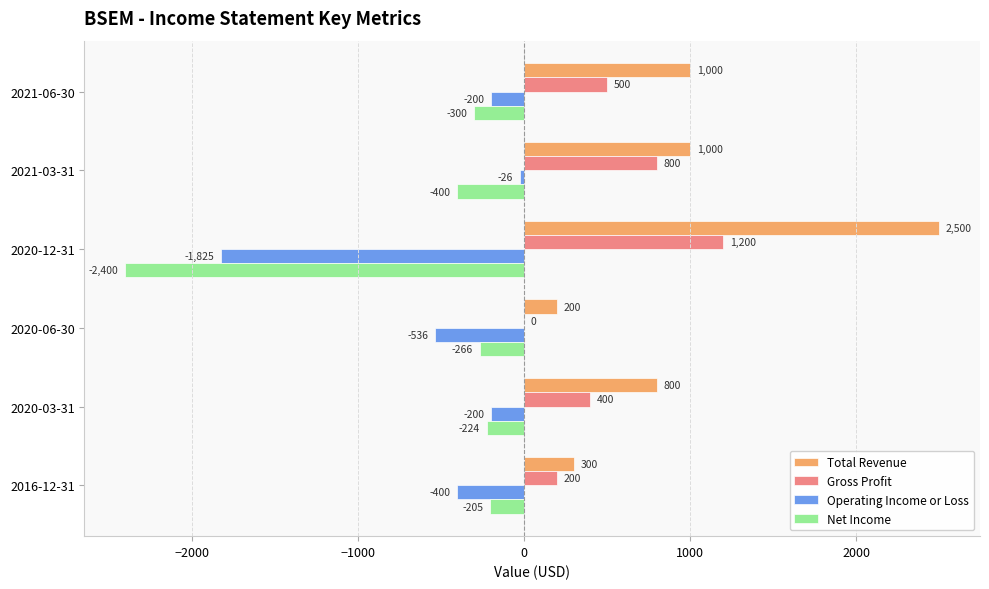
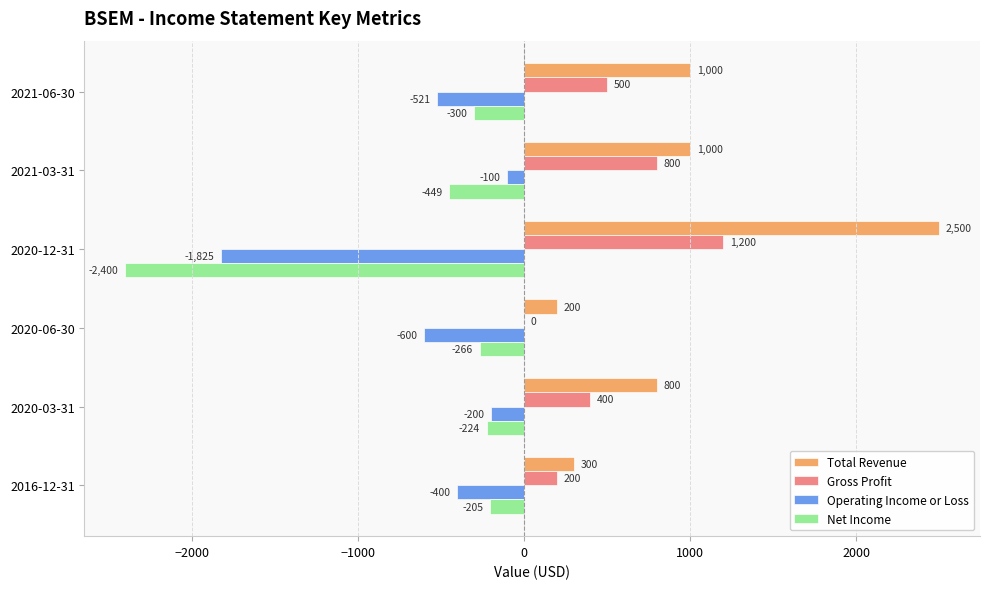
  {
    "Operating Income or Loss": {
-     "2021-06-30": "-200",
-     "2021-03-31": "-26",
+     "2021-06-30": "-521",
+     "2021-03-31": "-100",
      "2020-12-31": "-1,825",
-     "2020-06-30": "-536",
+     "2020-06-30": "-600",
      "2020-03-31": "-200",
      "2016-12-31": "-400"
    },
    "Net Income": {
      "2021-06-30": "-300",
-     "2021-03-31": "-400",
+     "2021-03-31": "-449",
      "2020-12-31": "-2,400",
      "2020-06-30": "-266",
      "2020-03-31": "-224",
      "2016-12-31": "-205"
    }
  }
